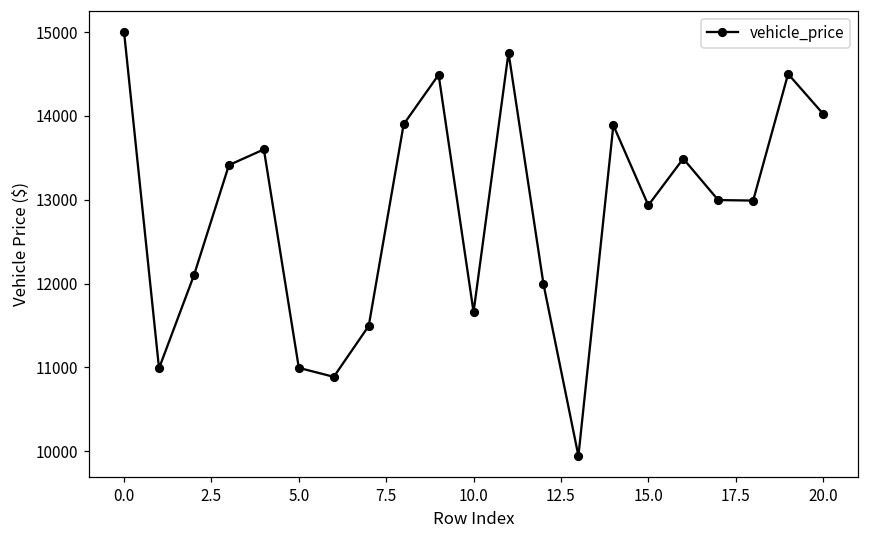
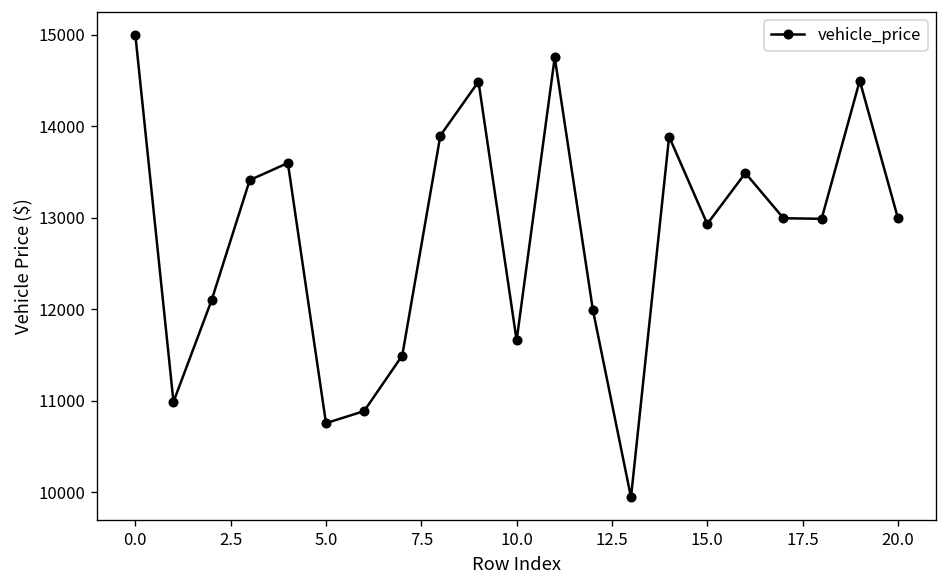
  {
    "0.0": 15000,
-   "5.0": 11000,
+   "5.0": 10800,
    "10.0": 11700,
    "15.0": 12900,
-   "20.0": 14000
+   "20.0": 13000
  }
